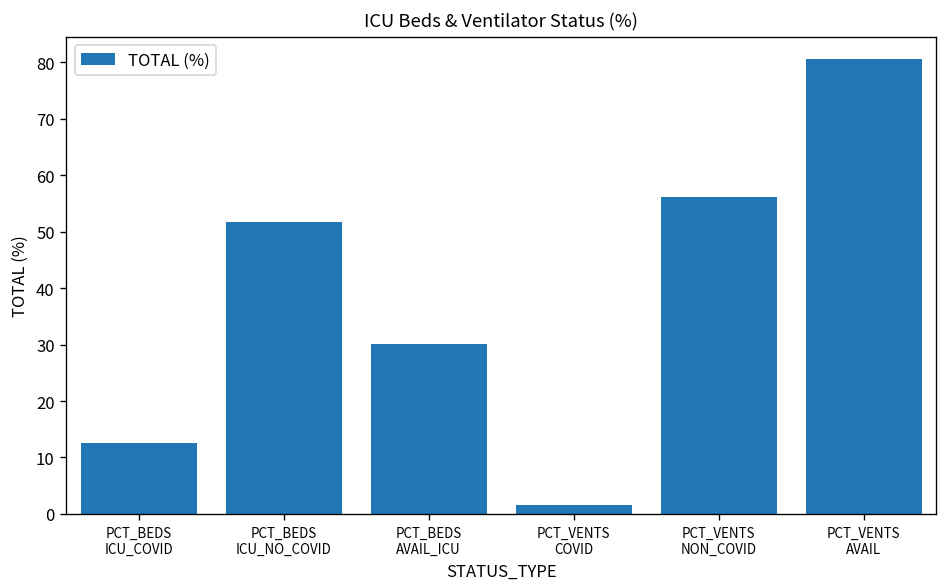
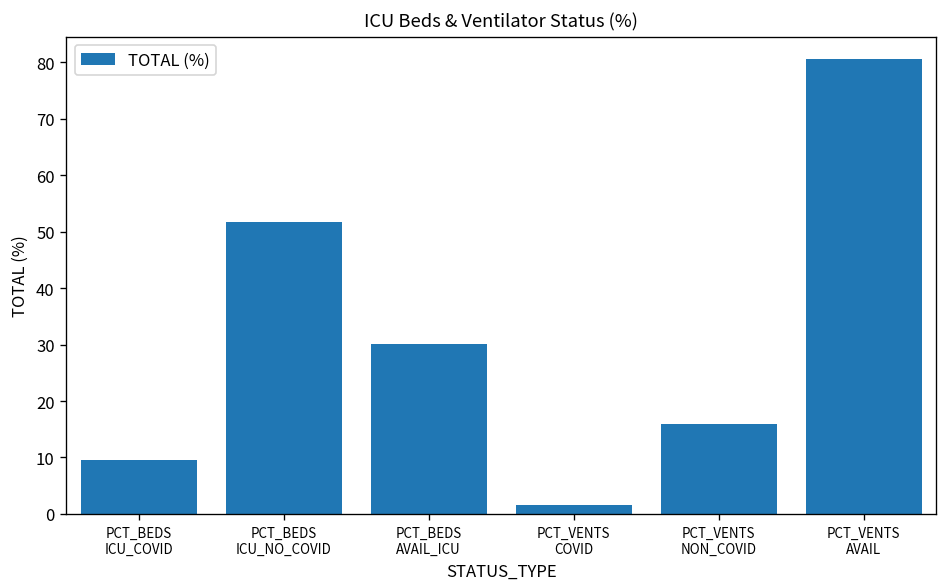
  {
-   "PCT_BEDS ICU_COVID": 12,
+   "PCT_BEDS ICU_COVID": 9,
    "PCT_BEDS ICU_NO_COVID": 52,
    "PCT_BEDS AVAIL_ICU": 30,
    "PCT_VENTS COVID": 2,
-   "PCT_VENTS NON_COVID": 56,
+   "PCT_VENTS NON_COVID": 16,
    "PCT_VENTS AVAIL": 81
  }
